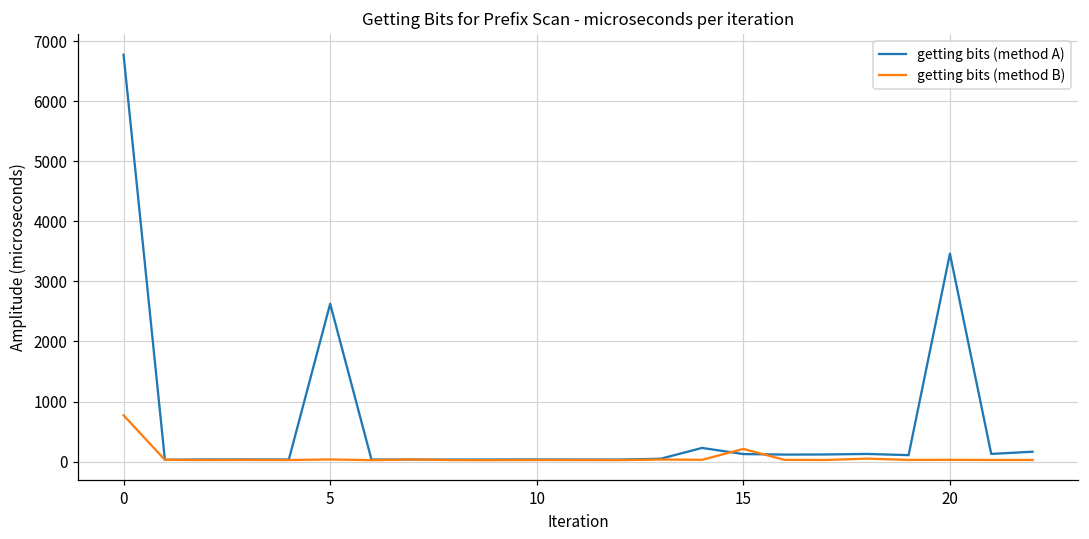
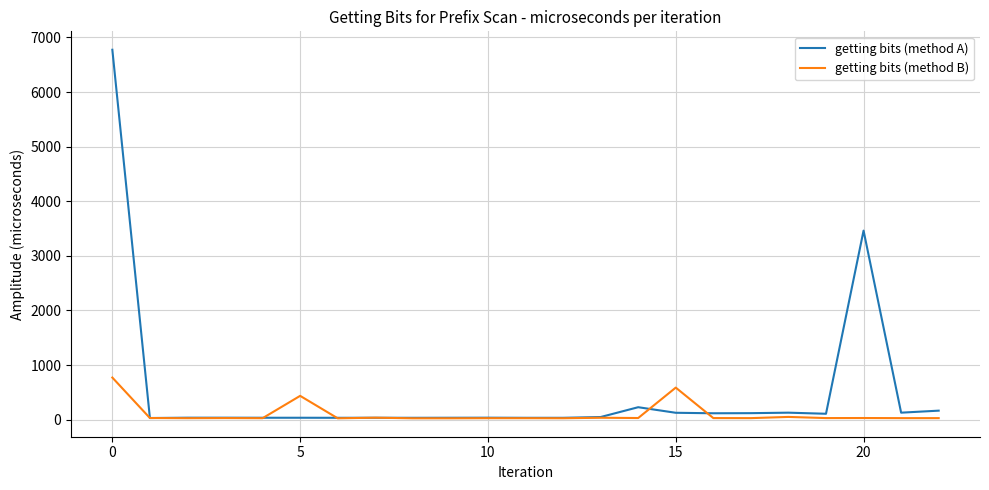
  {
    "getting bits (method A)": {
      "0": 6800,
-     "5": 2600,
+     "5": 0,
      "15": 100,
      "20": 3500
    },
    "getting bits (method B)": {
      "0": 800,
-     "5": 0,
-     "15": 200,
+     "5": 400,
+     "15": 600,
      "20": 0
    }
  }
